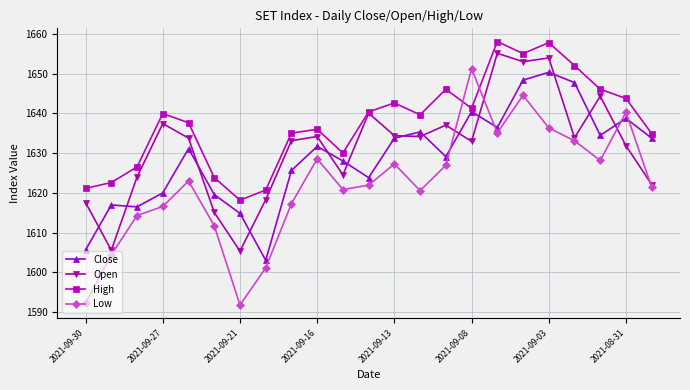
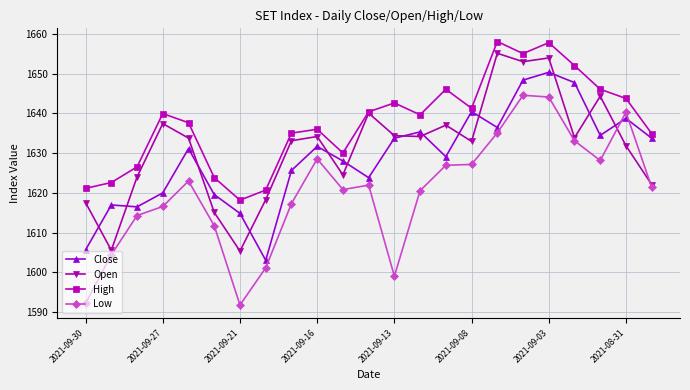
  {
    "Low": {
      "2021-09-27": 1617,
      "2021-09-21": 1592,
      "2021-09-16": 1629,
-     "2021-09-13": 1627,
-     "2021-09-08": 1651,
-     "2021-09-03": 1636,
+     "2021-09-13": 1599,
+     "2021-09-08": 1627,
+     "2021-09-03": 1644,
      "2021-08-31": 1640
    }
  }
